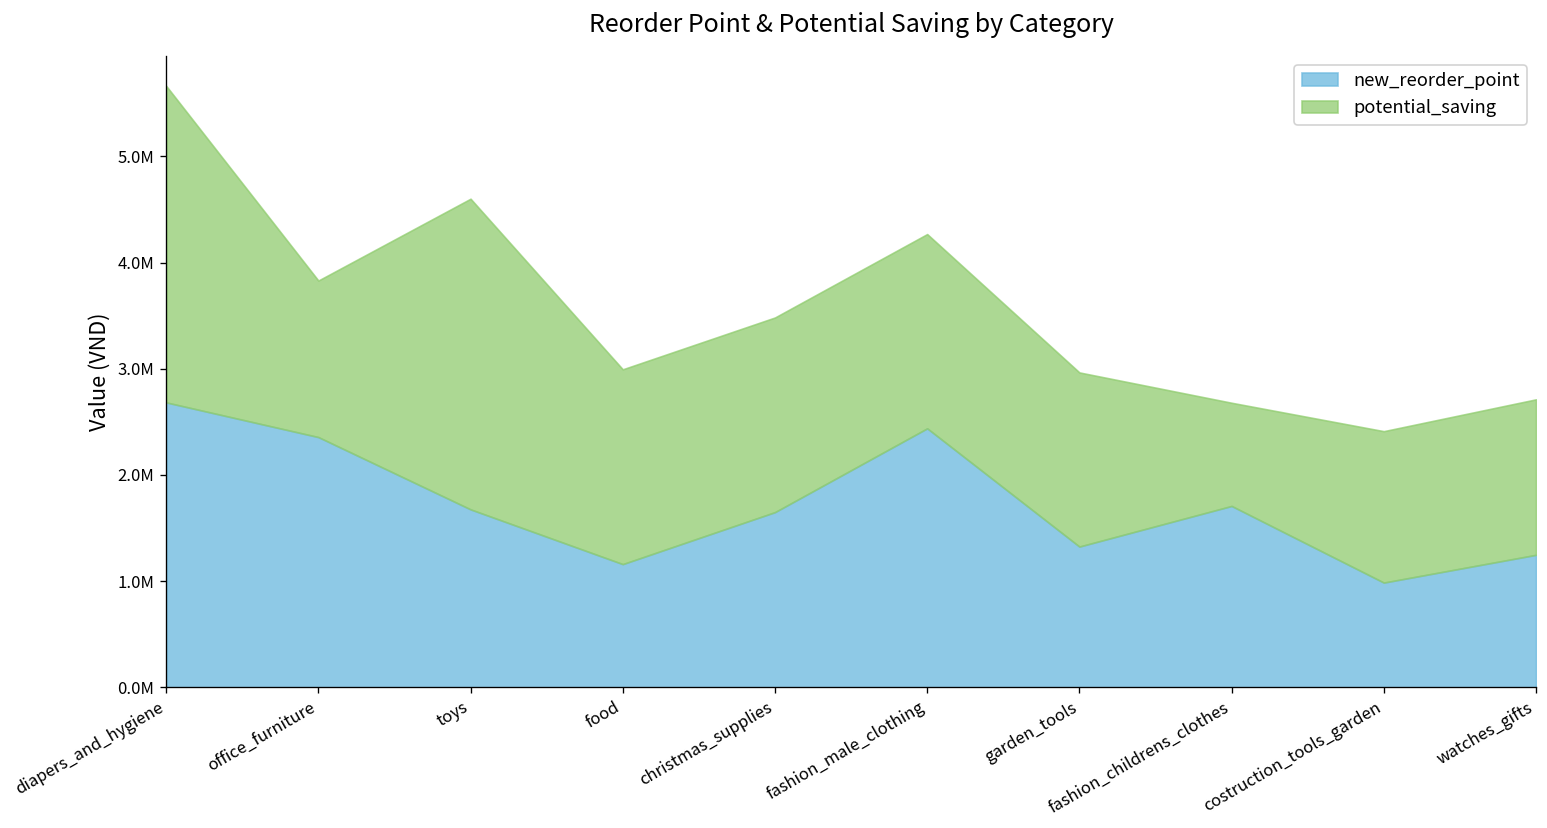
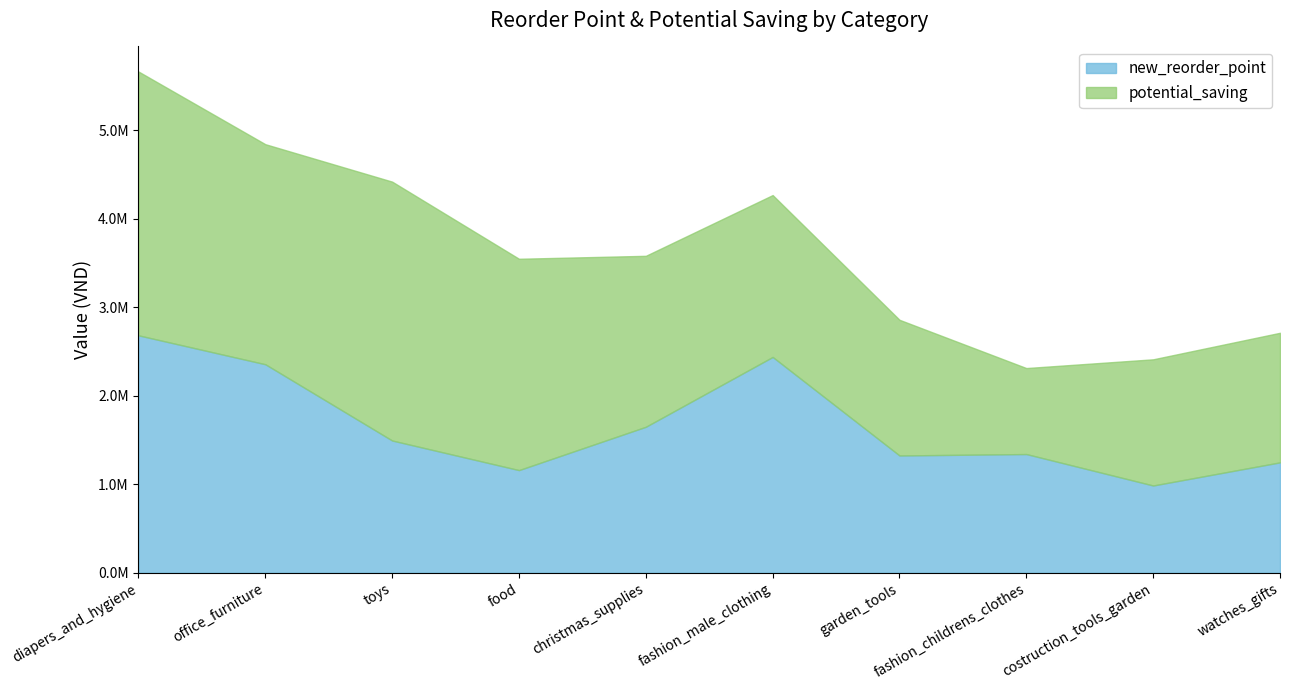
  {
    "new_reorder_point": {
      "diapers_and_hygiene": 2700000,
      "office_furniture": 2400000,
-     "toys": 1700000,
+     "toys": 1500000,
      "food": 1200000,
      "christmas_supplies": 1600000,
      "fashion_male_clothing": 2400000,
      "garden_tools": 1300000,
-     "fashion_childrens_clothes": 1700000,
+     "fashion_childrens_clothes": 1300000,
      "costruction_tools_garden": 1000000,
      "watches_gifts": 1200000
    },
    "potential_saving": {
      "diapers_and_hygiene": 3000000,
-     "office_furniture": 1500000,
+     "office_furniture": 2500000,
      "toys": 2900000,
-     "food": 1800000,
-     "christmas_supplies": 1800000,
+     "food": 2400000,
+     "christmas_supplies": 1900000,
      "fashion_male_clothing": 1800000,
-     "garden_tools": 1600000,
+     "garden_tools": 1500000,
      "fashion_childrens_clothes": 1000000,
      "costruction_tools_garden": 1400000,
      "watches_gifts": 1500000
    }
  }
